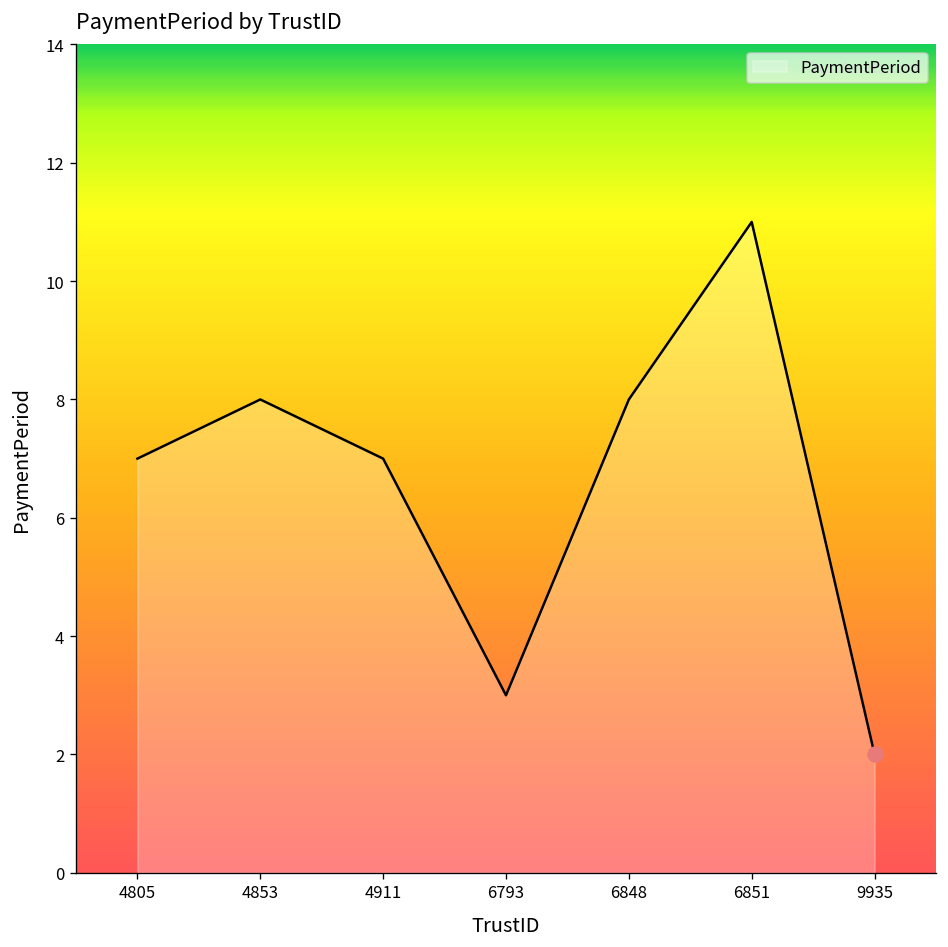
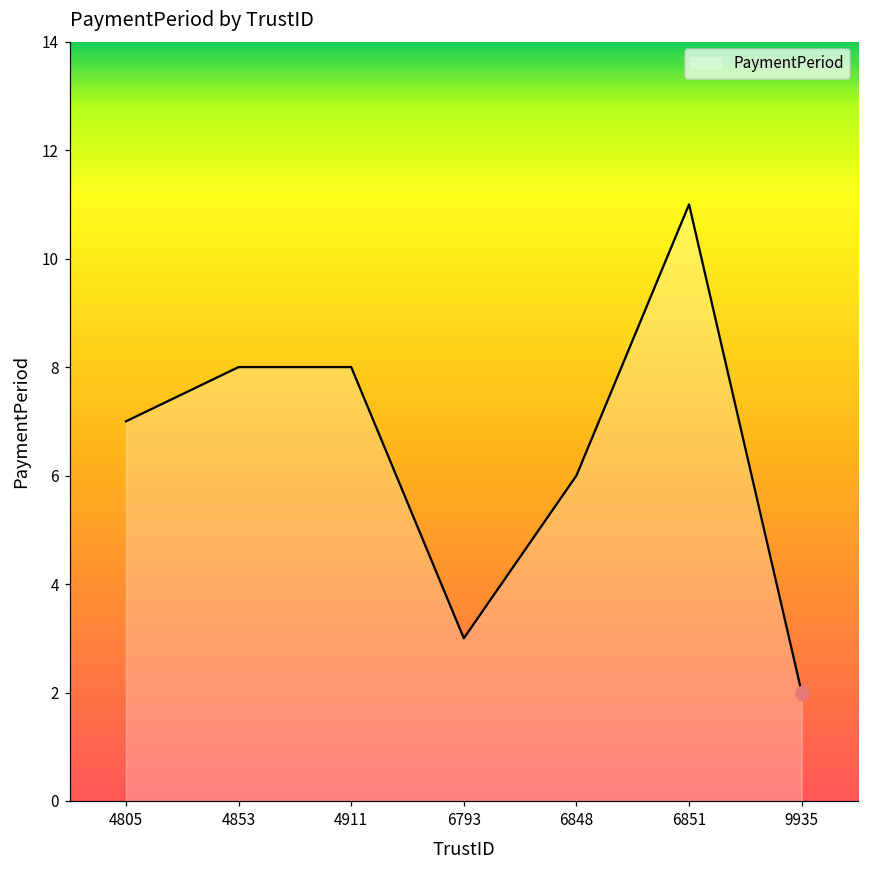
  {
    "PaymentPeriod": {
      "4805": 7,
      "4853": 8,
-     "4911": 7,
+     "4911": 8,
      "6793": 3,
-     "6848": 8,
+     "6848": 6,
      "6851": 11
    }
  }
